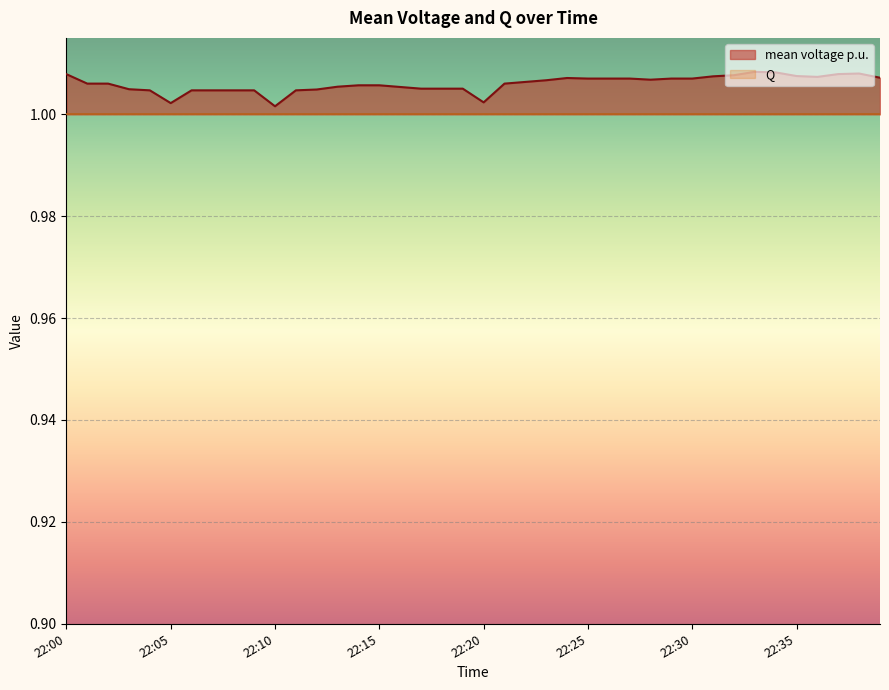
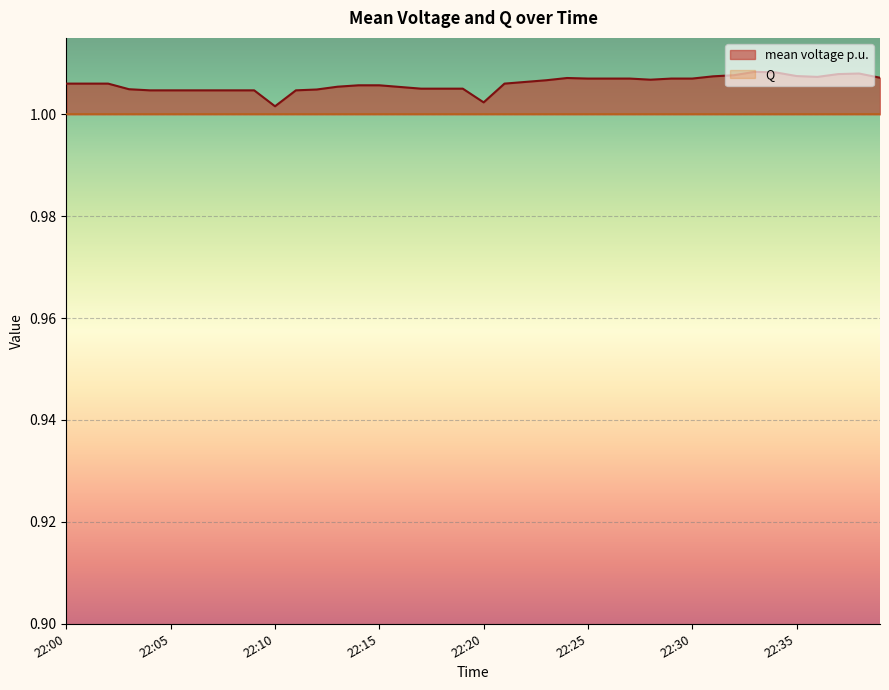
  {
    "mean voltage p.u.": {
-     "22:00": 1.008,
-     "22:05": 1.002,
+     "22:00": 1.006,
+     "22:05": 1.005,
      "22:10": 1.002,
      "22:15": 1.006,
      "22:20": 1.002,
      "22:25": 1.007,
      "22:30": 1.007
    },
    "Q": {
      "22:00": 1.000,
      "22:05": 1.000,
      "22:10": 1.000,
      "22:15": 1.000,
      "22:20": 1.000,
      "22:25": 1.000,
      "22:30": 1.000,
      "22:35": 1.000
    }
  }
